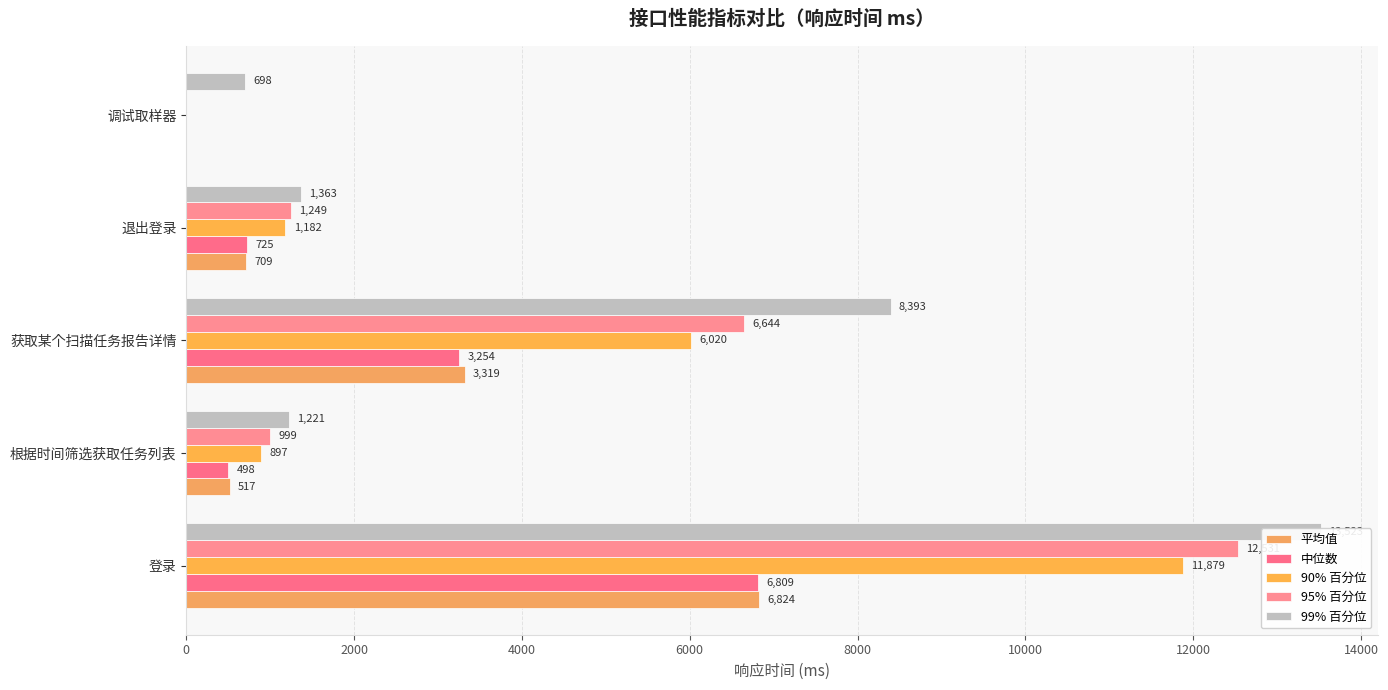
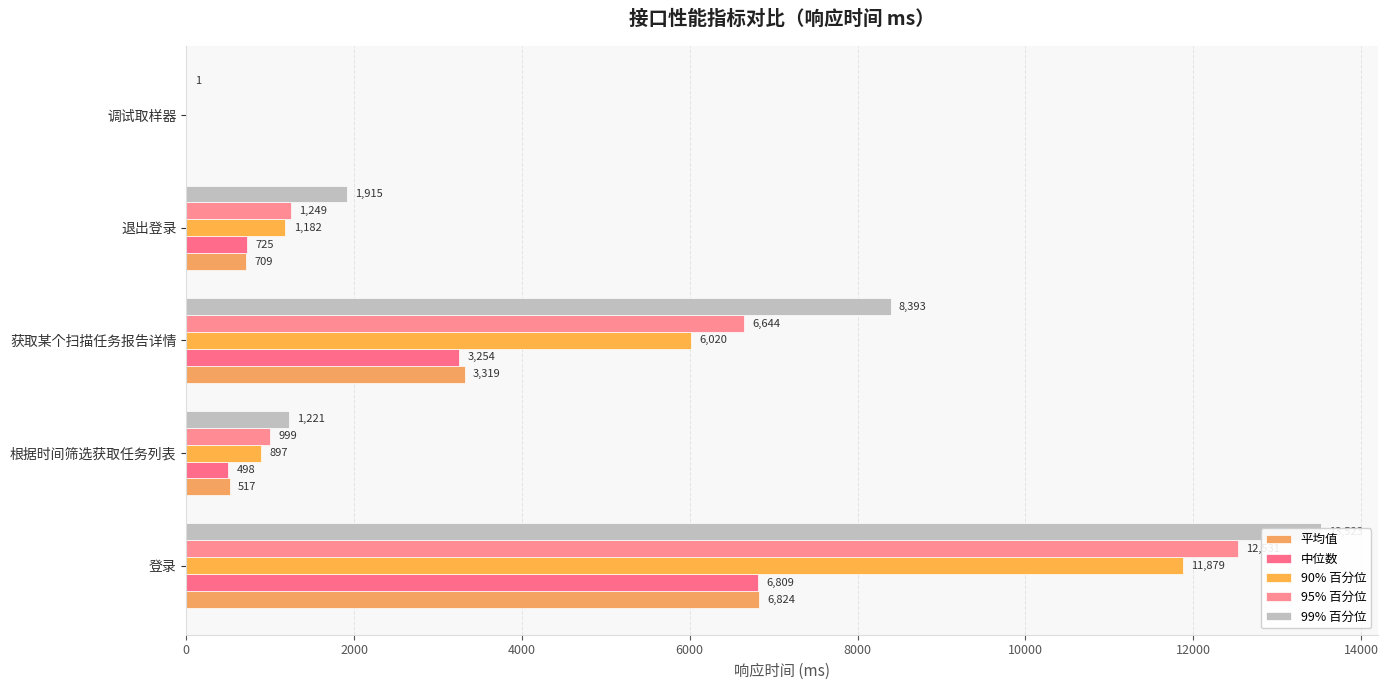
  {
    "99% 百分位": {
-     "调试取样器": "698",
-     "退出登录": "1,363",
+     "调试取样器": "1",
+     "退出登录": "1,915",
      "获取某个扫描任务报告详情": "8,393",
      "根据时间筛选获取任务列表": "1,221"
    }
  }
